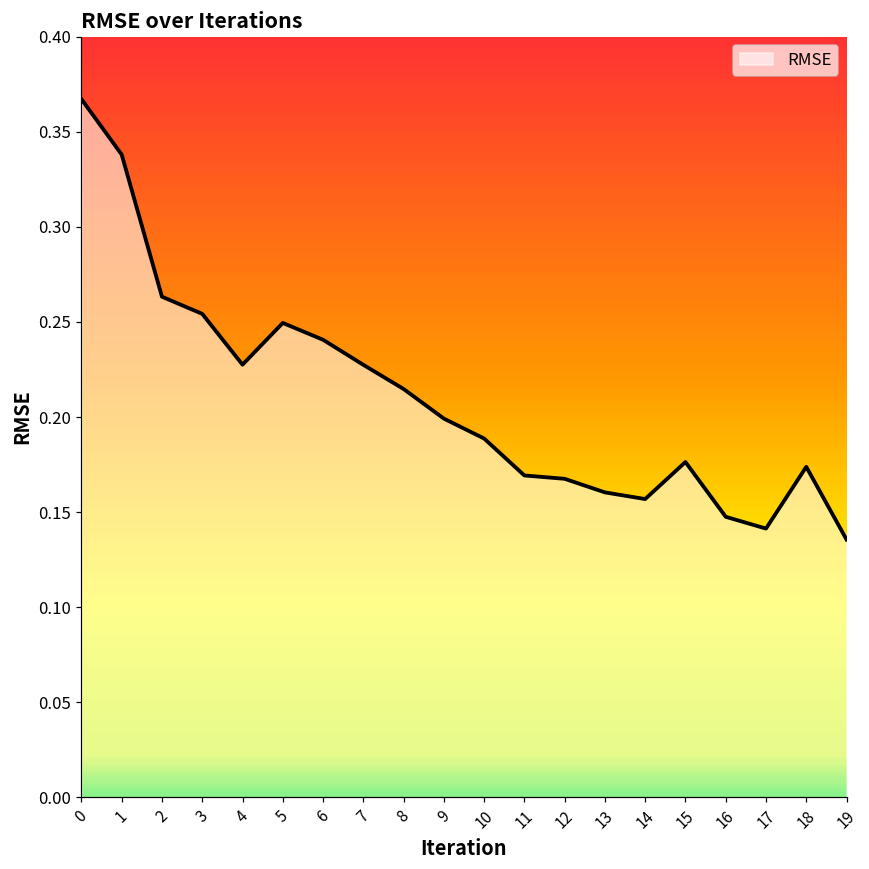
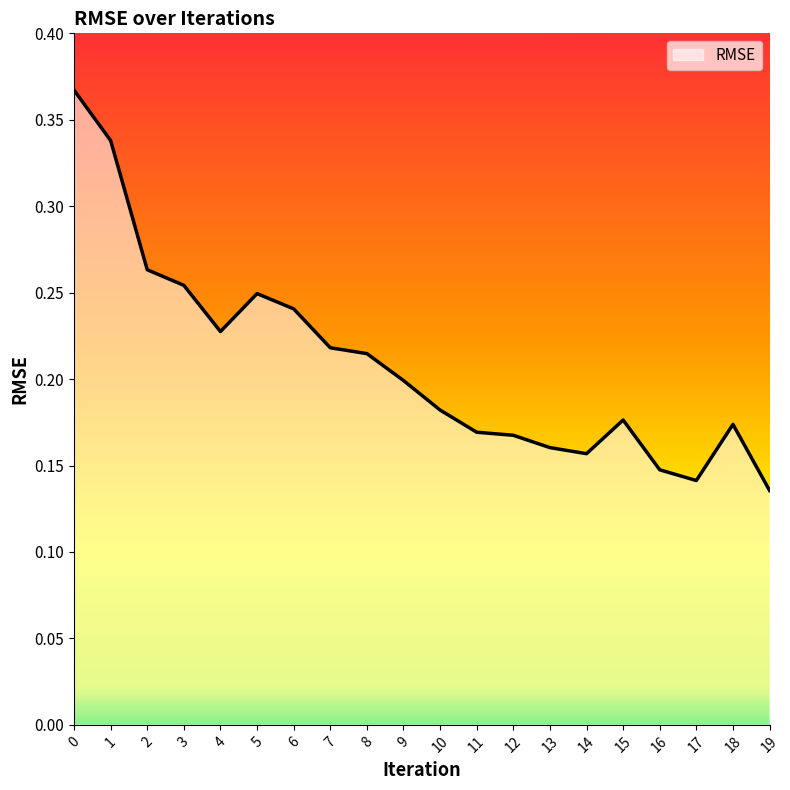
  {
    "0": 0.367,
    "1": 0.338,
    "2": 0.263,
    "3": 0.254,
    "4": 0.228,
    "5": 0.249,
    "6": 0.241,
-   "7": 0.227,
+   "7": 0.218,
    "8": 0.215,
    "9": 0.199,
-   "10": 0.189,
+   "10": 0.182,
    "11": 0.169,
    "12": 0.168,
    "13": 0.160,
    "14": 0.157,
    "15": 0.176,
    "16": 0.148,
    "17": 0.141,
    "18": 0.174,
    "19": 0.136
  }
